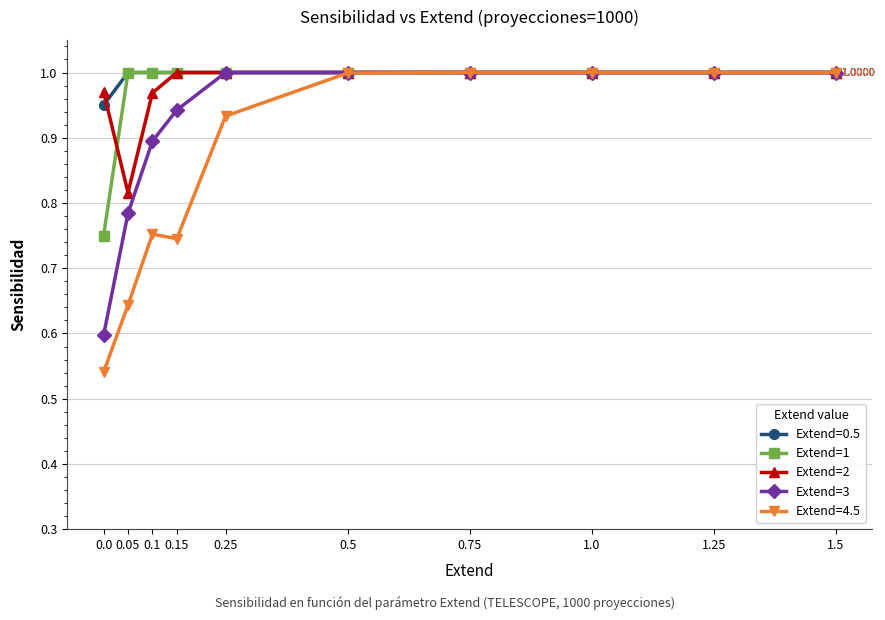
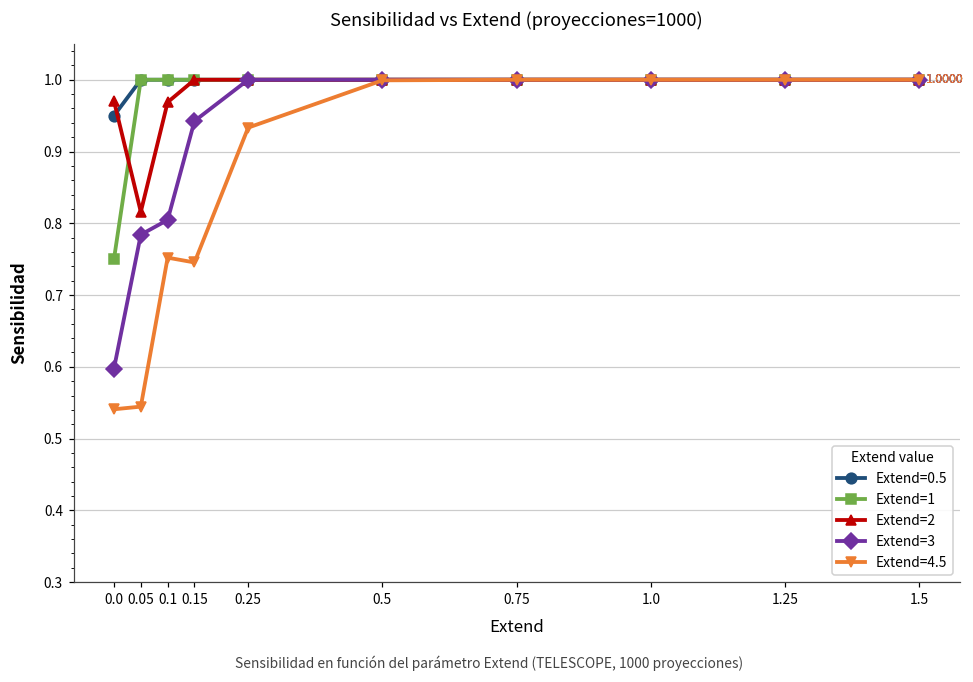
  {
    "Extend=0.5": {
      "0.0": 0.95
    },
    "Extend=1": {
      "0.0": 0.75
    },
    "Extend=2": {
      "0.0": 0.97,
      "0.05": 0.82,
      "0.1": 0.97
    },
    "Extend=3": {
      "0.0": 0.60,
      "0.05": 0.78,
-     "0.1": 0.89,
+     "0.1": 0.80,
      "0.15": 0.94
    },
    "Extend=4.5": {
      "0.0": 0.54,
-     "0.05": 0.64,
+     "0.05": 0.54,
      "0.1": 0.75,
      "0.15": 0.75,
      "0.25": 0.93
    }
  }
